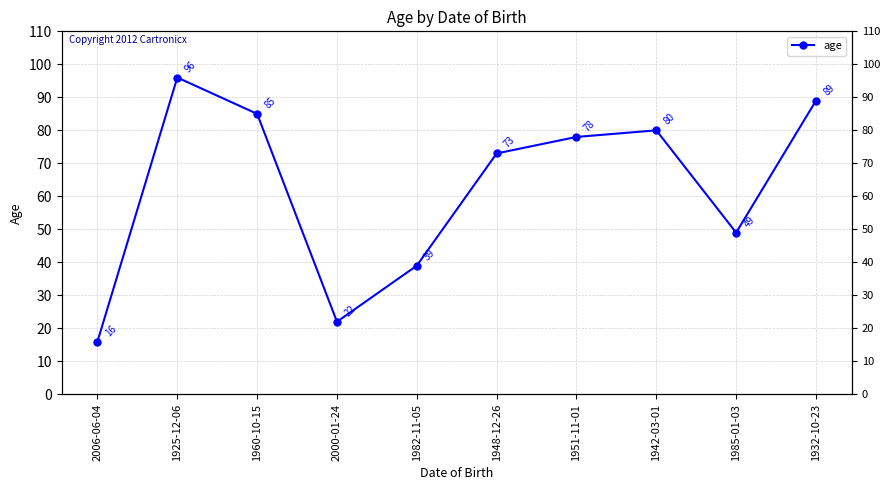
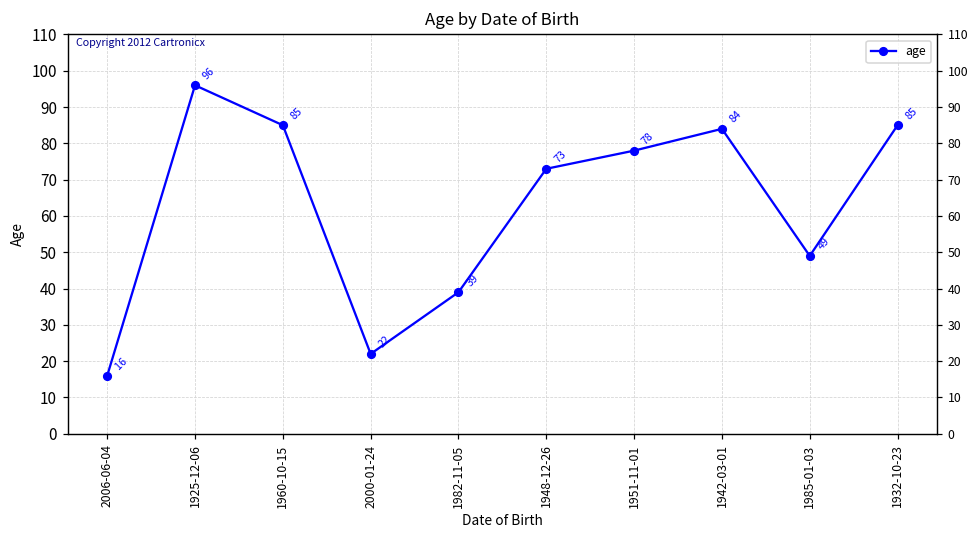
  {
    "2006-06-04": 16,
    "1925-12-06": 96,
    "1960-10-15": 85,
    "2000-01-24": 22,
    "1982-11-05": 39,
    "1948-12-26": 73,
    "1951-11-01": 78,
-   "1942-03-01": 80,
+   "1942-03-01": 84,
    "1985-01-03": 49,
-   "1932-10-23": 89
+   "1932-10-23": 85
  }
